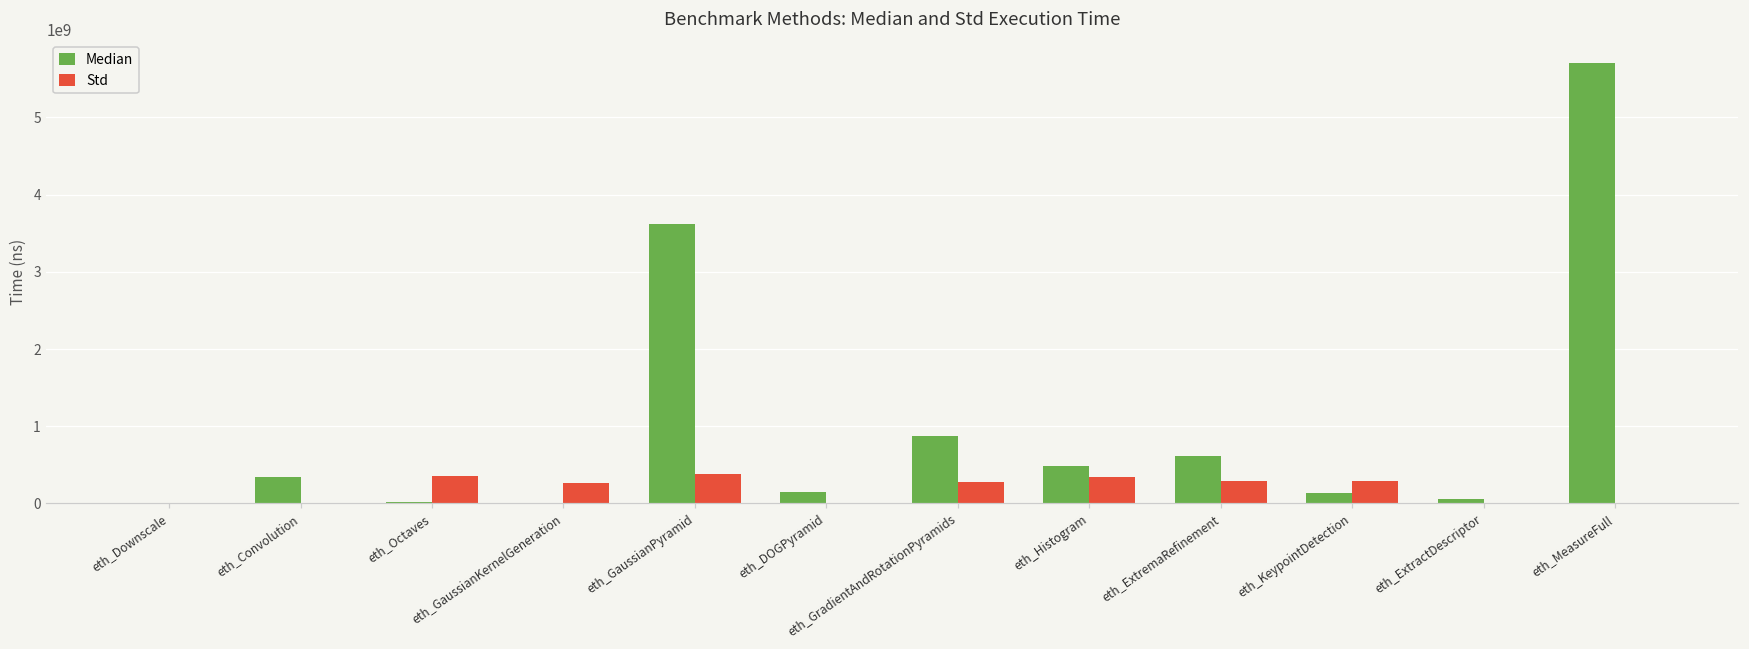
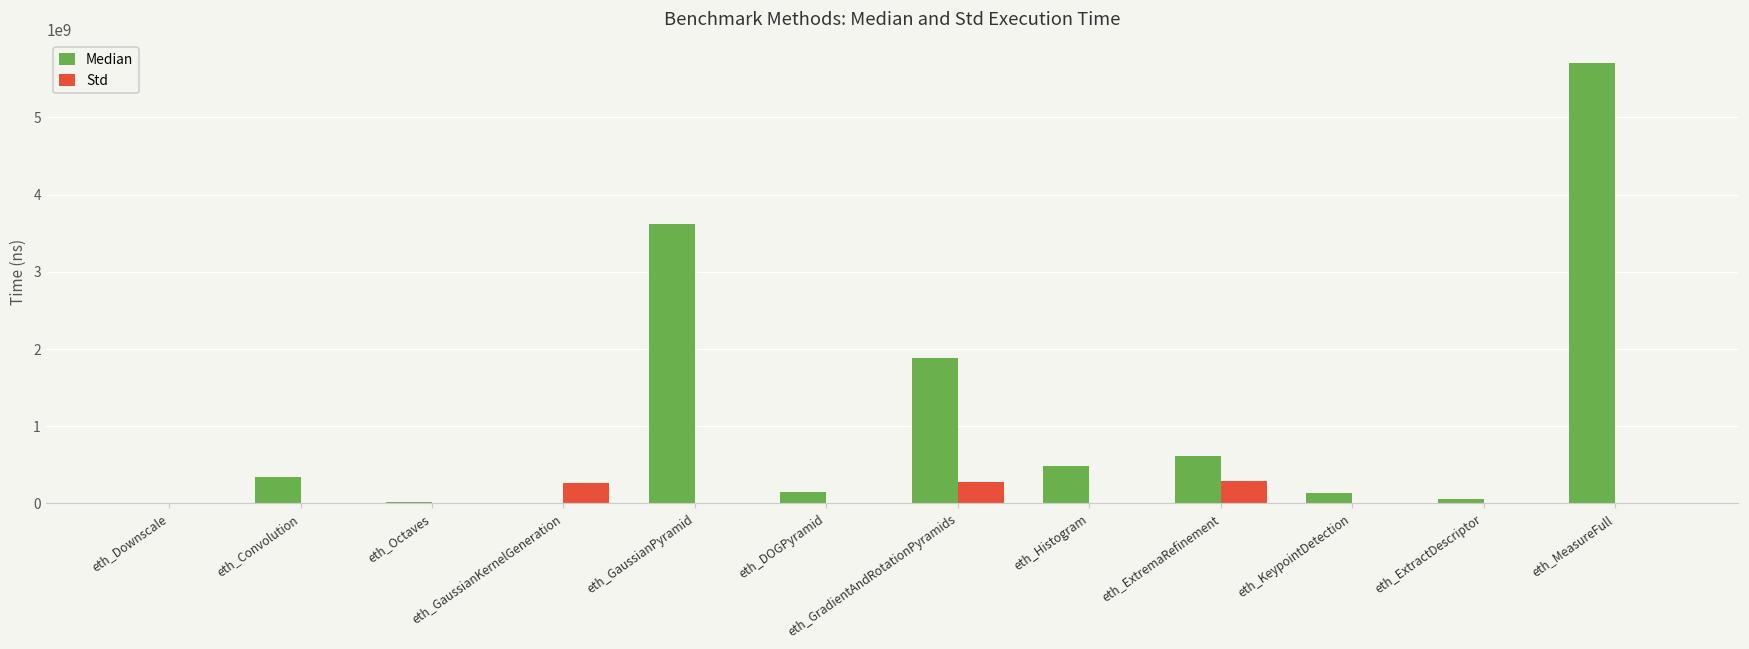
  {
    "Median": {
      "eth_Convolution": 300000000,
      "eth_GaussianPyramid": 3600000000,
      "eth_DOGPyramid": 100000000,
-     "eth_GradientAndRotationPyramids": 900000000,
+     "eth_GradientAndRotationPyramids": 1900000000,
      "eth_Histogram": 500000000,
      "eth_ExtremaRefinement": 600000000,
      "eth_KeypointDetection": 100000000,
      "eth_ExtractDescriptor": 100000000,
      "eth_MeasureFull": 5700000000
    },
    "Std": {
-     "eth_Octaves": 400000000,
+     "eth_Octaves": 0,
      "eth_GaussianKernelGeneration": 300000000,
-     "eth_GaussianPyramid": 400000000,
+     "eth_GaussianPyramid": 0,
      "eth_GradientAndRotationPyramids": 300000000,
-     "eth_Histogram": 300000000,
+     "eth_Histogram": 0,
      "eth_ExtremaRefinement": 300000000,
-     "eth_KeypointDetection": 300000000
+     "eth_KeypointDetection": 0
    }
  }
